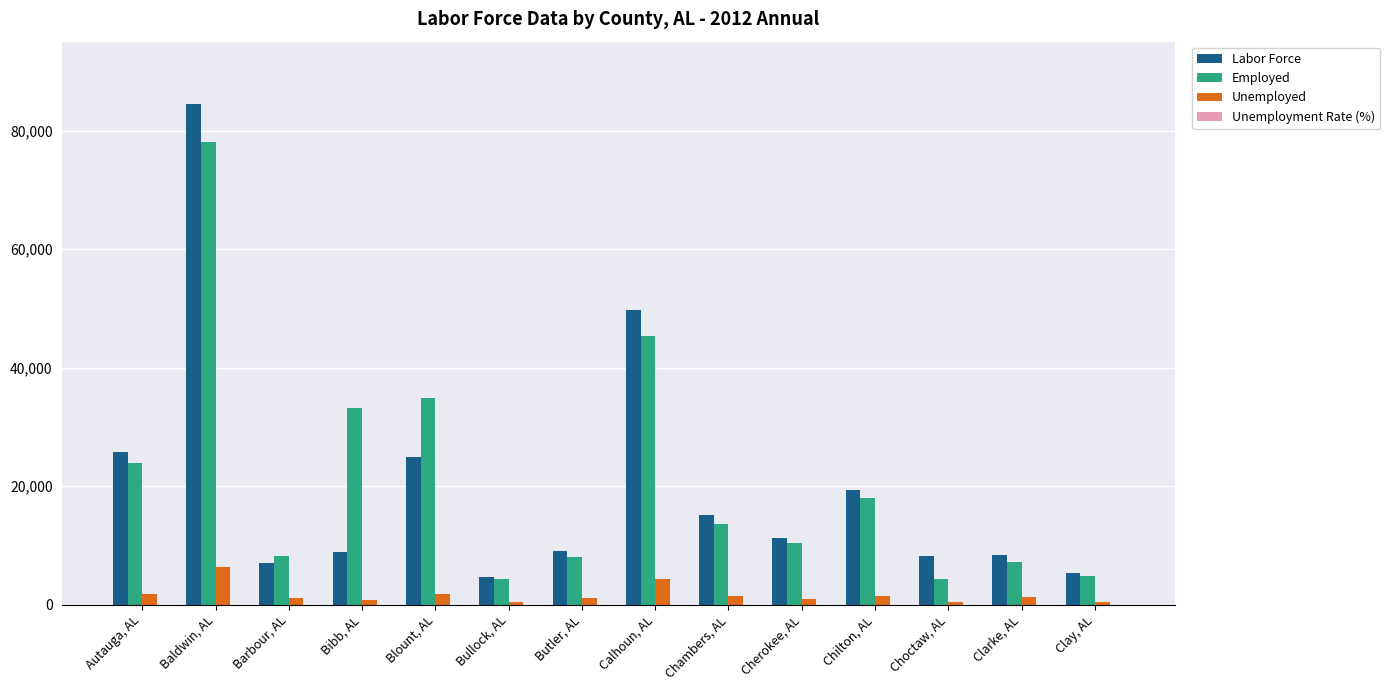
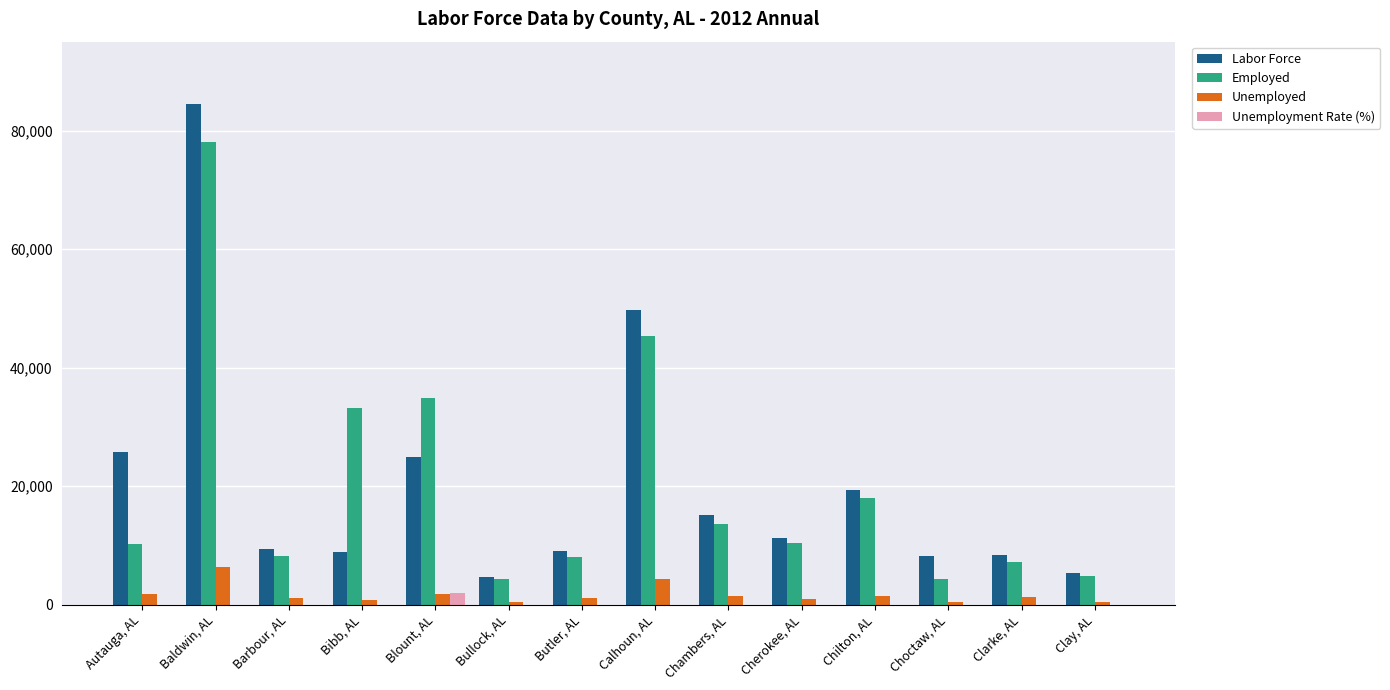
  {
    "Labor Force": {
      "Autauga, AL": "26,000",
      "Baldwin, AL": "84,000",
-     "Barbour, AL": "7,000",
+     "Barbour, AL": "9,000",
      "Bibb, AL": "9,000",
      "Blount, AL": "25,000",
      "Bullock, AL": "5,000",
      "Butler, AL": "9,000",
      "Calhoun, AL": "50,000",
      "Chambers, AL": "15,000",
      "Cherokee, AL": "11,000",
      "Chilton, AL": "19,000",
      "Choctaw, AL": "8,000",
      "Clarke, AL": "8,000",
      "Clay, AL": "5,000"
    },
    "Employed": {
-     "Autauga, AL": "24,000",
+     "Autauga, AL": "10,000",
      "Baldwin, AL": "78,000",
      "Barbour, AL": "8,000",
      "Bibb, AL": "33,000",
      "Blount, AL": "35,000",
      "Bullock, AL": "4,000",
      "Butler, AL": "8,000",
      "Calhoun, AL": "45,000",
      "Chambers, AL": "14,000",
      "Cherokee, AL": "10,000",
      "Chilton, AL": "18,000",
      "Choctaw, AL": "4,000",
      "Clarke, AL": "7,000",
      "Clay, AL": "5,000"
    },
    "Unemployed": {
      "Autauga, AL": "2,000",
      "Baldwin, AL": "6,000",
      "Barbour, AL": "1,000",
      "Bibb, AL": "1,000",
      "Blount, AL": "2,000",
      "Bullock, AL": "0",
      "Butler, AL": "1,000",
      "Calhoun, AL": "4,000",
      "Chambers, AL": "1,000",
      "Cherokee, AL": "1,000",
      "Chilton, AL": "1,000",
      "Choctaw, AL": "0",
      "Clarke, AL": "1,000",
      "Clay, AL": "1,000"
    },
    "Unemployment Rate (%)": {
-     "Blount, AL": "0"
+     "Blount, AL": "2,000"
    }
  }
